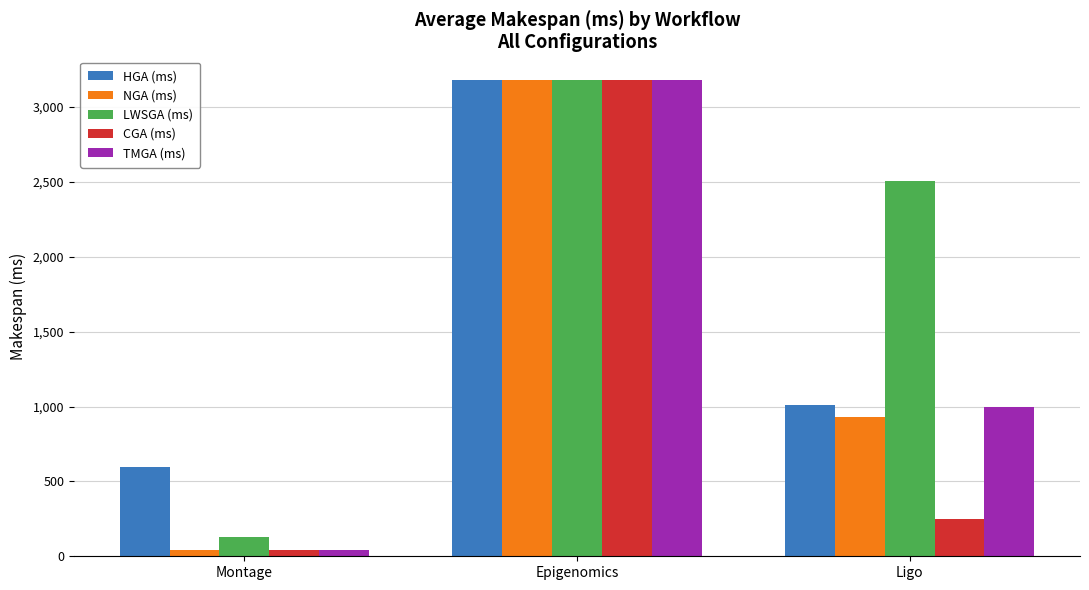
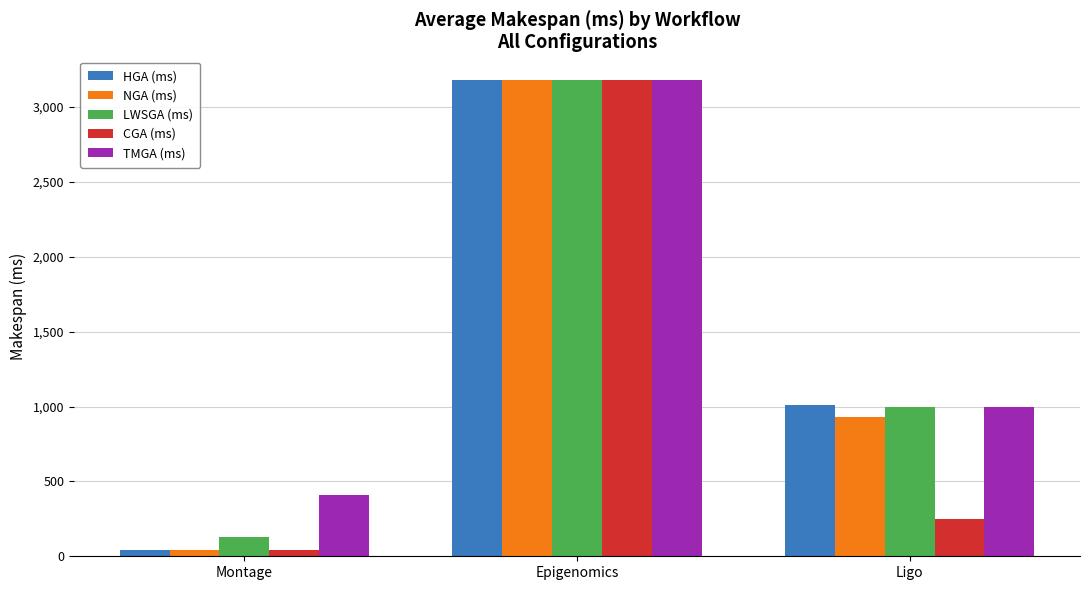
  {
    "HGA (ms)": {
-     "Montage": "600",
+     "Montage": "40",
      "Epigenomics": "3,180",
      "Ligo": "1,010"
    },
    "NGA (ms)": {
      "Montage": "40",
      "Epigenomics": "3,180",
      "Ligo": "930"
    },
    "LWSGA (ms)": {
      "Montage": "130",
      "Epigenomics": "3,180",
-     "Ligo": "2,510"
+     "Ligo": "1,000"
    },
    "CGA (ms)": {
      "Montage": "40",
      "Epigenomics": "3,180",
      "Ligo": "250"
    },
    "TMGA (ms)": {
-     "Montage": "40",
+     "Montage": "410",
      "Epigenomics": "3,180",
      "Ligo": "1,000"
    }
  }
